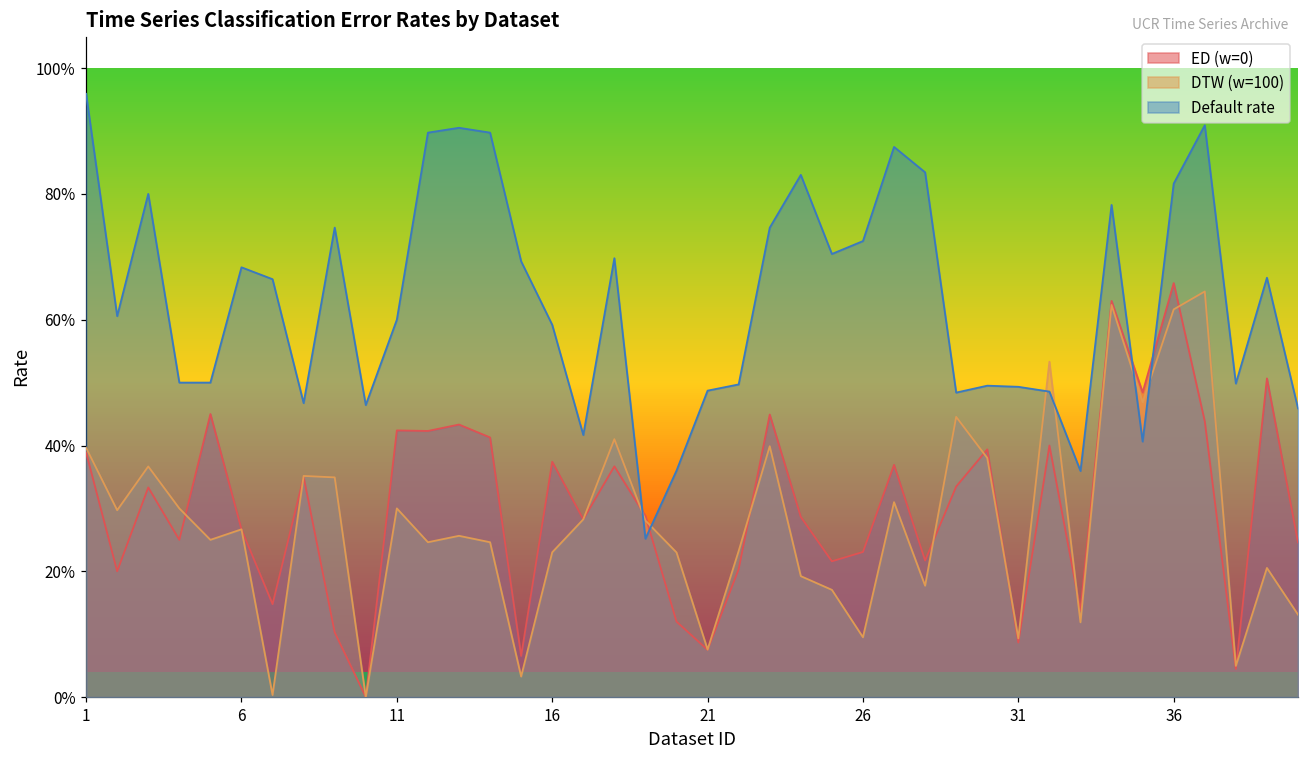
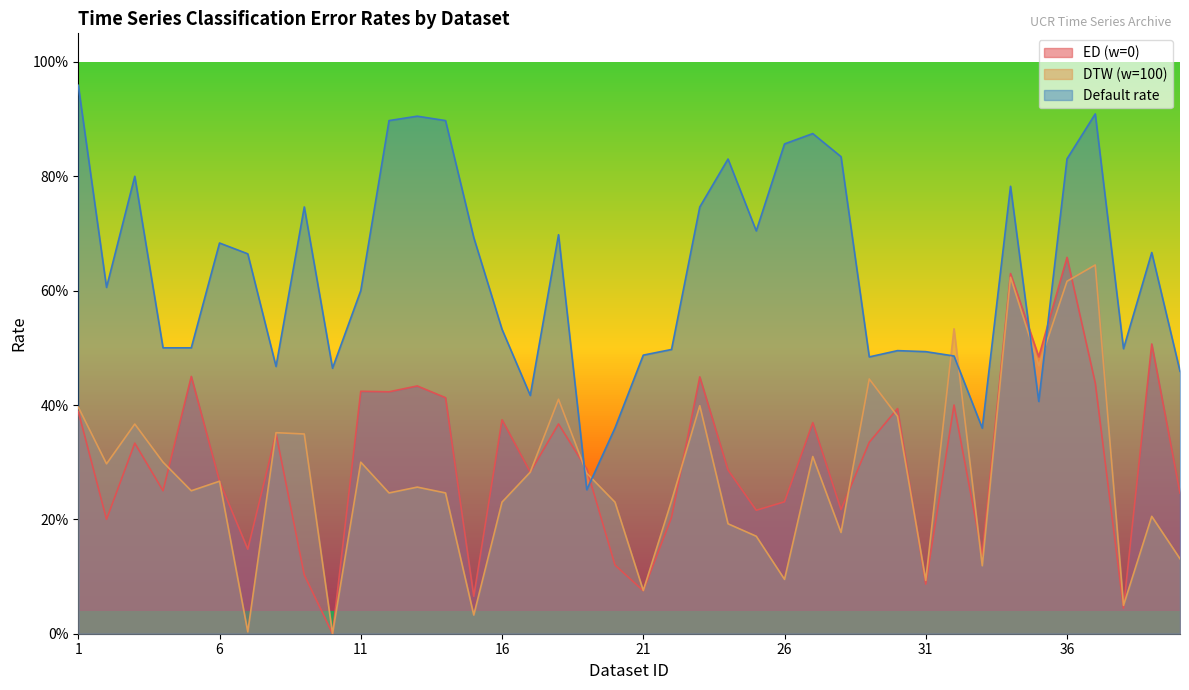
  {
    "Default rate": {
      "1": "96%",
      "6": "68%",
      "11": "60%",
-     "16": "59%",
+     "16": "53%",
      "21": "49%",
-     "26": "73%",
+     "26": "86%",
      "31": "49%",
-     "36": "82%"
+     "36": "83%"
    }
  }
